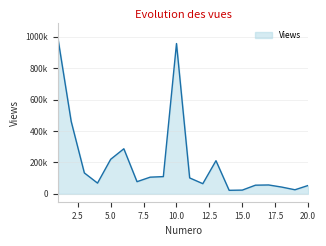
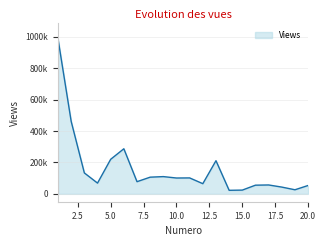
  {
    "5.0": 220000,
-   "10.0": 960000,
+   "10.0": 100000,
    "15.0": 20000,
    "20.0": 50000
  }
